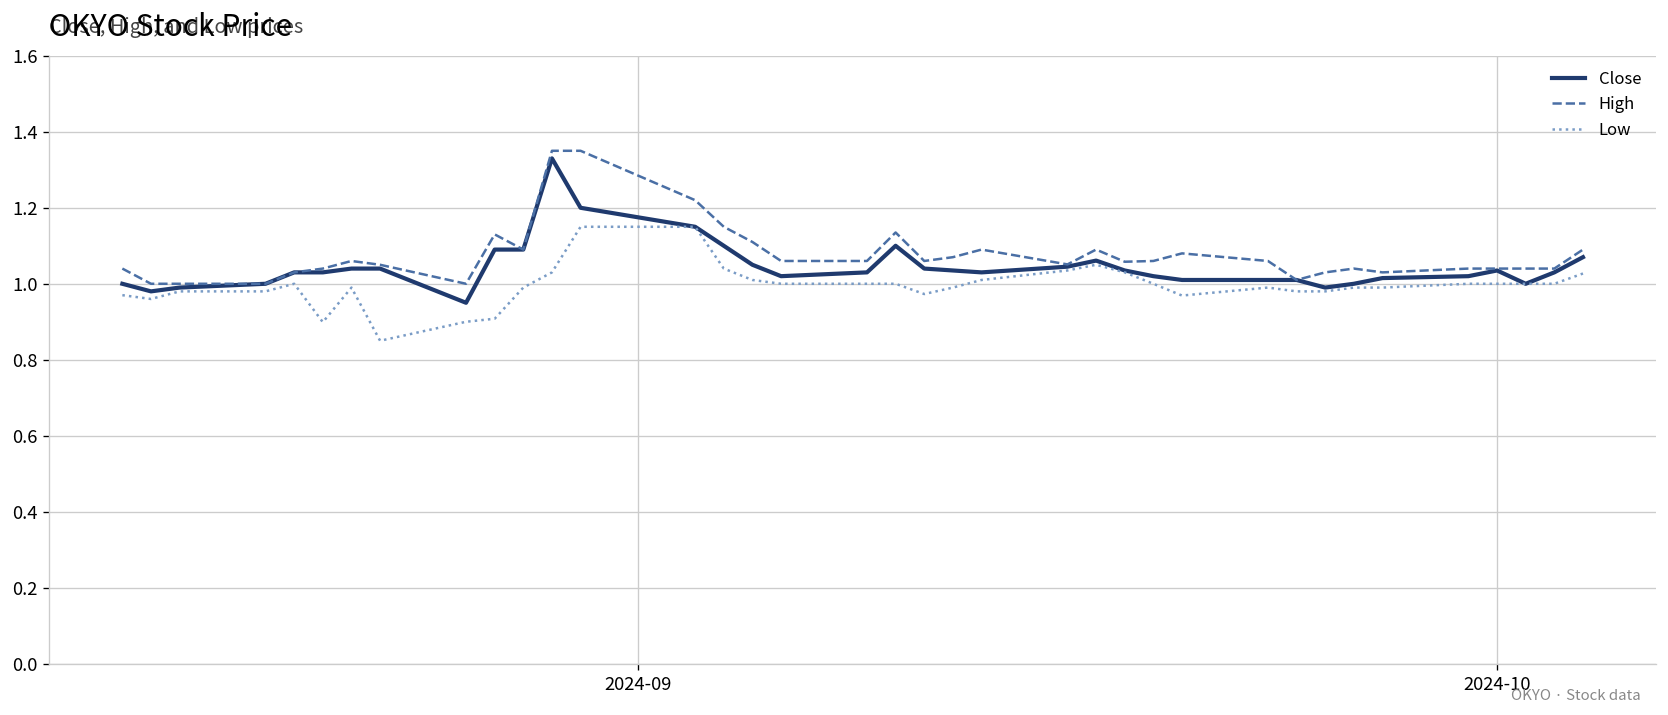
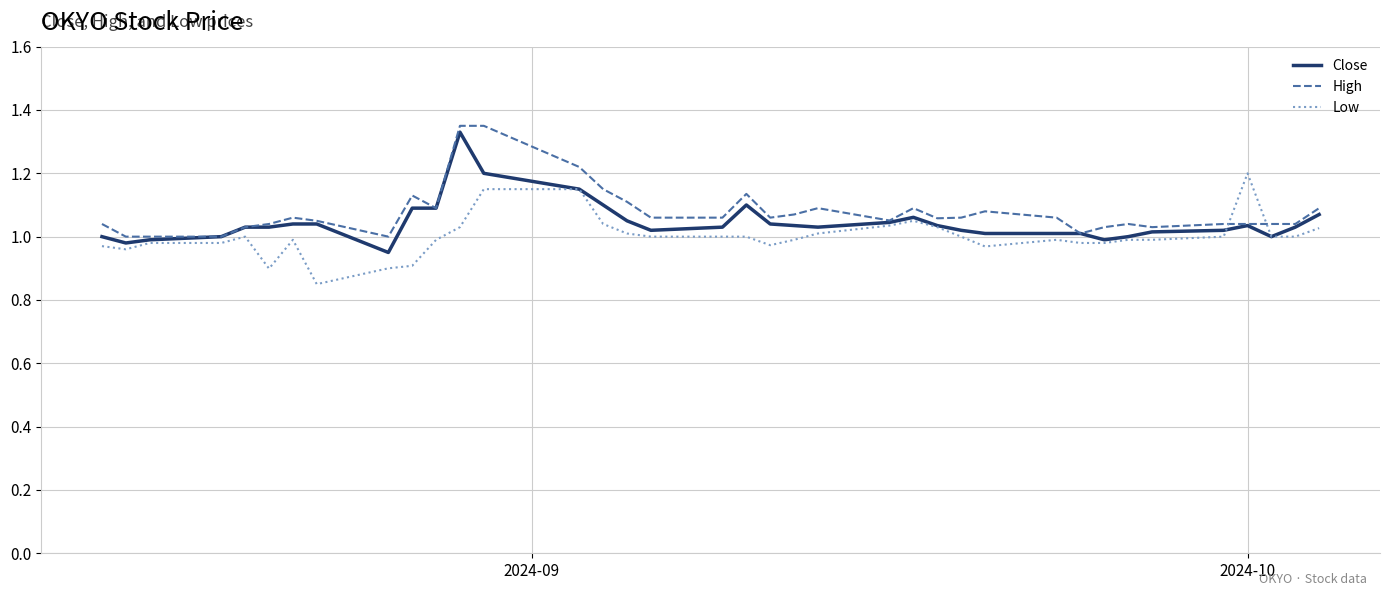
  {
    "Low": {
-     "2024-10": 1.0
+     "2024-10": 1.2
    }
  }
